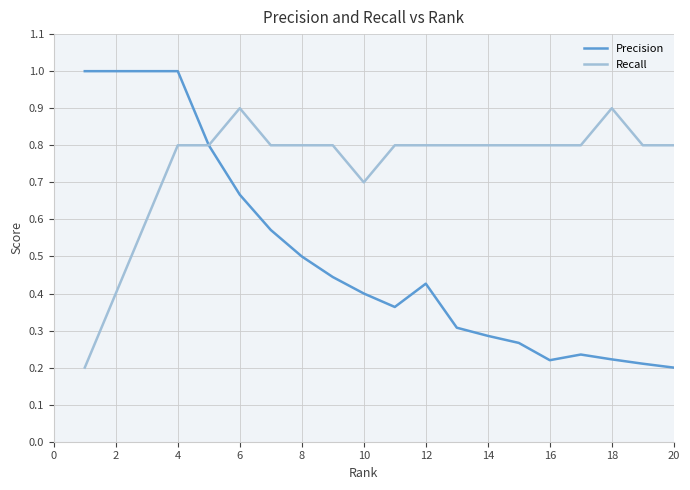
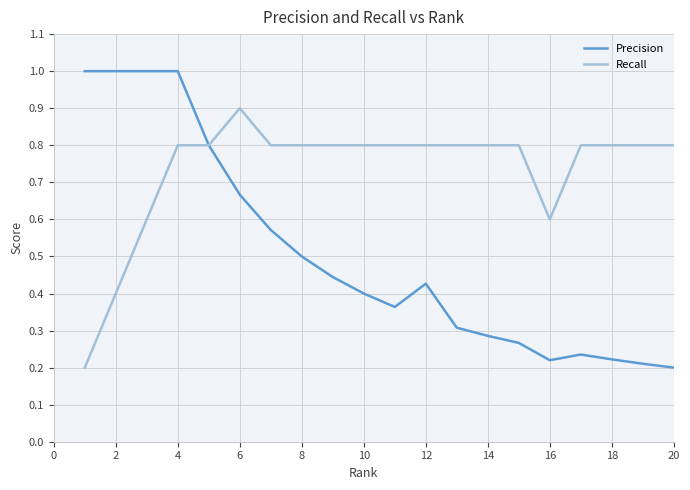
  {
    "Precision": {
      "2": 1.0,
      "4": 1.0,
      "6": 0.67,
      "8": 0.5,
      "10": 0.4,
      "12": 0.43,
      "14": 0.29,
      "16": 0.22,
      "18": 0.22,
      "20": 0.2
    },
    "Recall": {
      "2": 0.4,
      "4": 0.8,
      "6": 0.9,
      "8": 0.8,
-     "10": 0.7,
+     "10": 0.8,
      "12": 0.8,
      "14": 0.8,
-     "16": 0.8,
-     "18": 0.9,
+     "16": 0.6,
+     "18": 0.8,
      "20": 0.8
    }
  }
